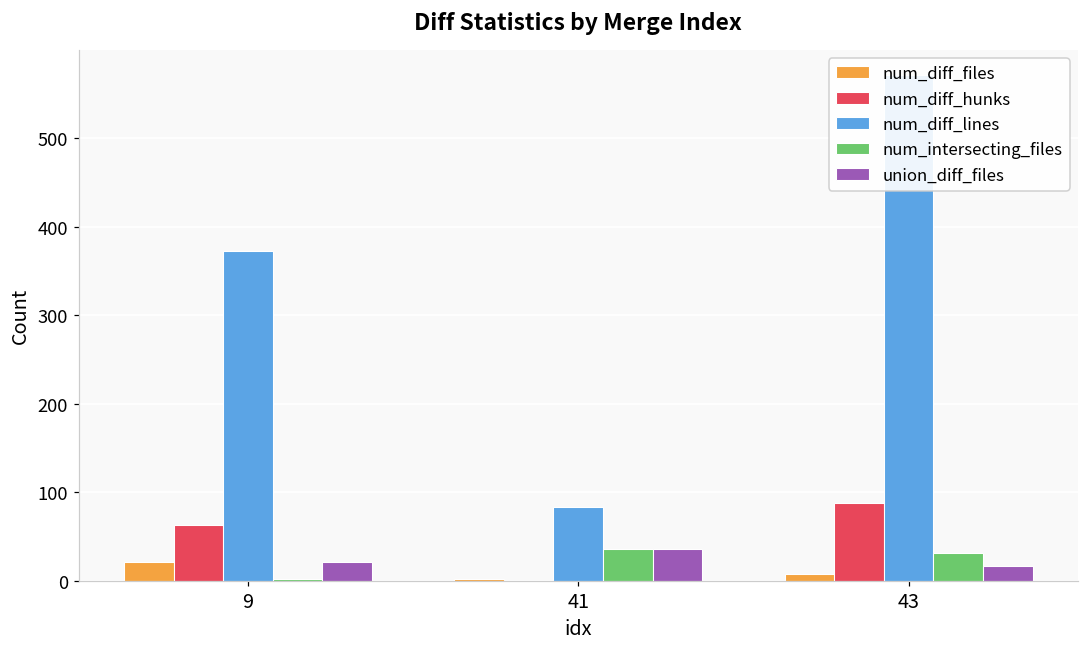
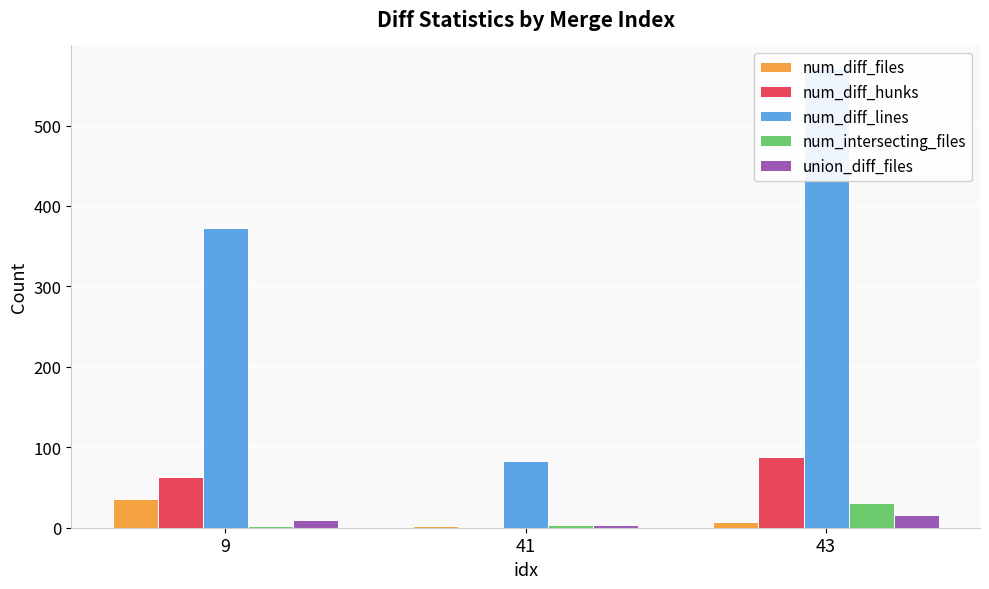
  {
    "num_diff_files": {
-     "9": 20,
+     "9": 40,
      "43": 10
    },
    "num_diff_hunks": {
      "9": 60,
      "43": 90
    },
    "num_diff_lines": {
      "9": 370,
      "41": 80
    },
    "num_intersecting_files": {
-     "41": 40,
+     "41": 0,
      "43": 30
    },
    "union_diff_files": {
-     "9": 20,
-     "41": 40,
+     "9": 10,
+     "41": 0,
      "43": 20
    }
  }
